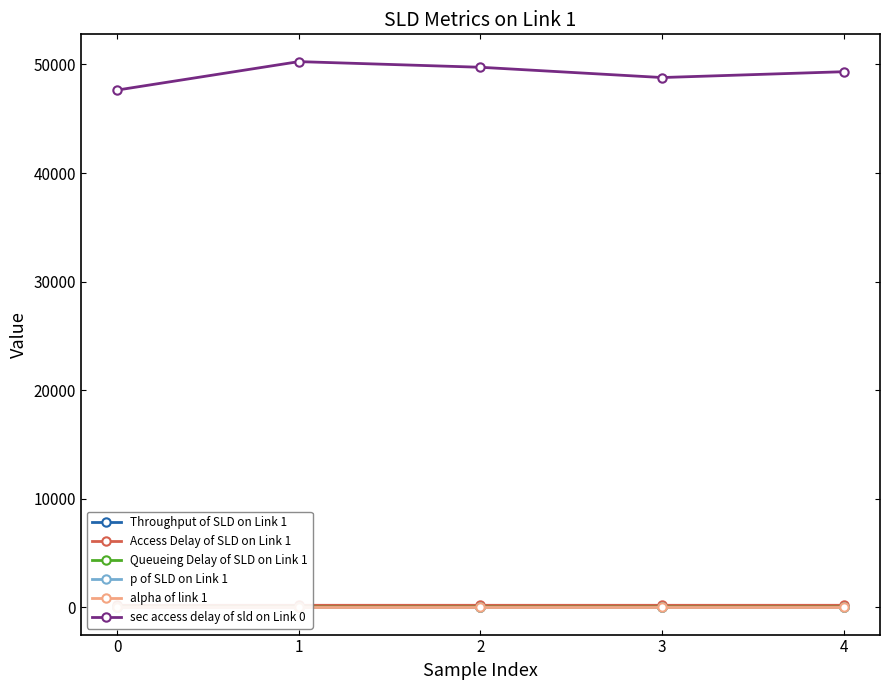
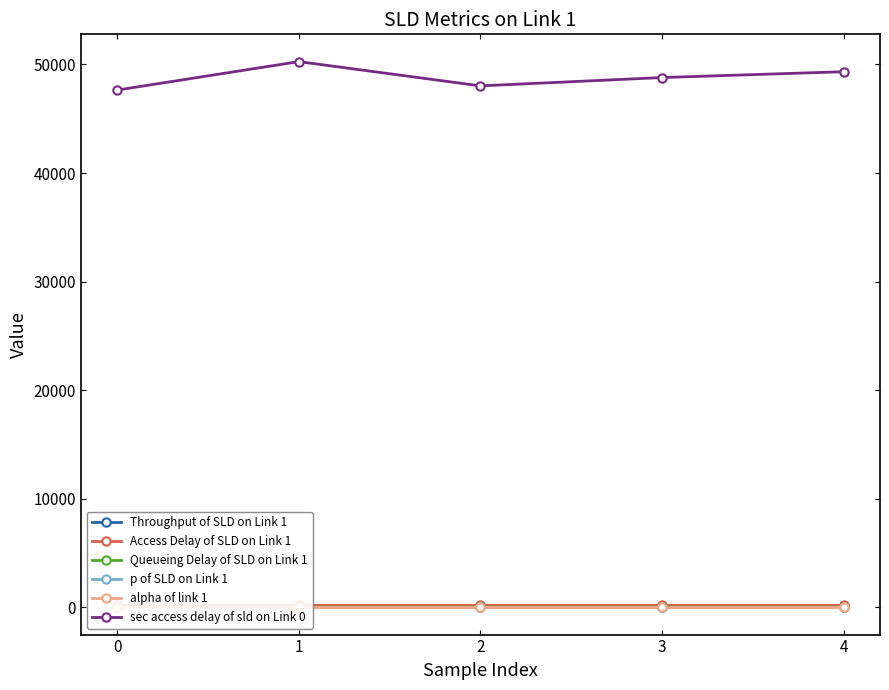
  {
    "sec access delay of sld on Link 0": {
      "0": 47600,
      "1": 50300,
-     "2": 49700,
+     "2": 48000,
      "3": 48800,
      "4": 49300
    }
  }
